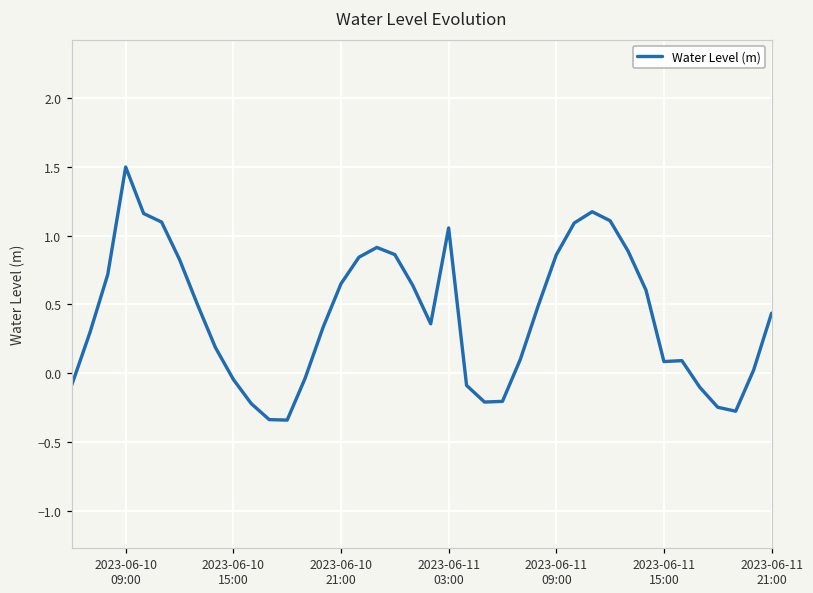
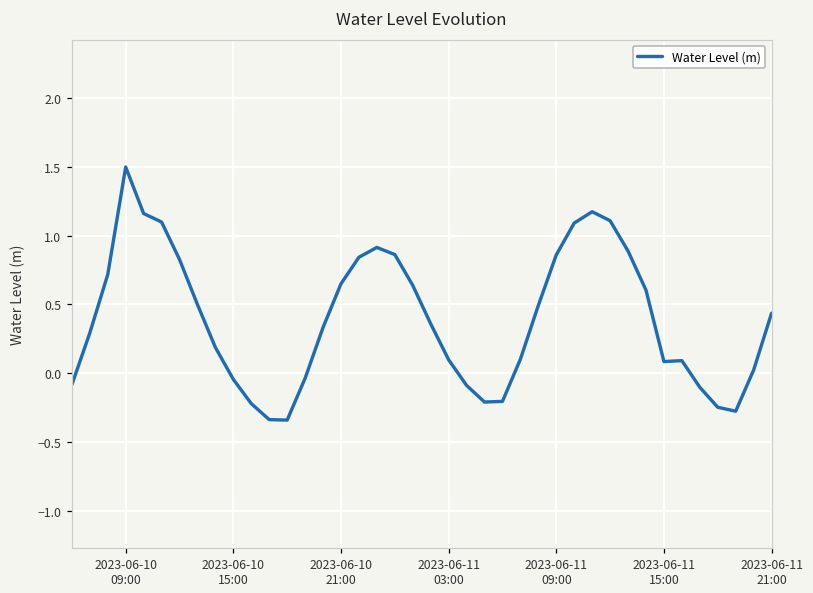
  {
    "Water Level (m)": {
      "2023-06-10 09:00": 1.50,
      "2023-06-10 15:00": -0.04,
      "2023-06-10 21:00": 0.65,
-     "2023-06-11 03:00": 1.06,
+     "2023-06-11 03:00": 0.10,
      "2023-06-11 09:00": 0.86,
      "2023-06-11 15:00": 0.09,
      "2023-06-11 21:00": 0.44
    }
  }
